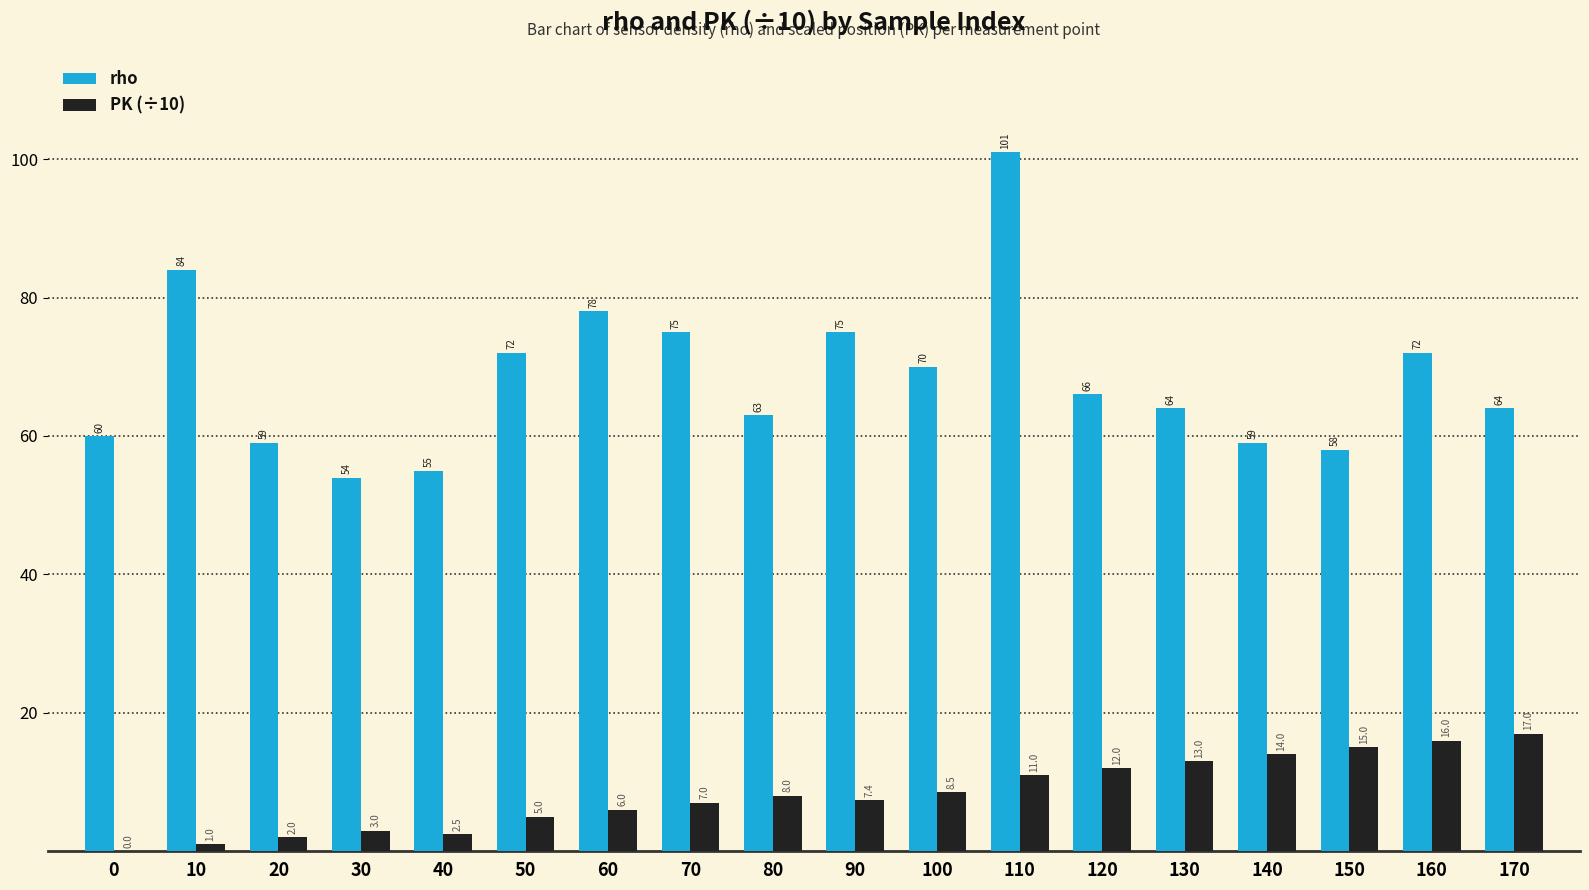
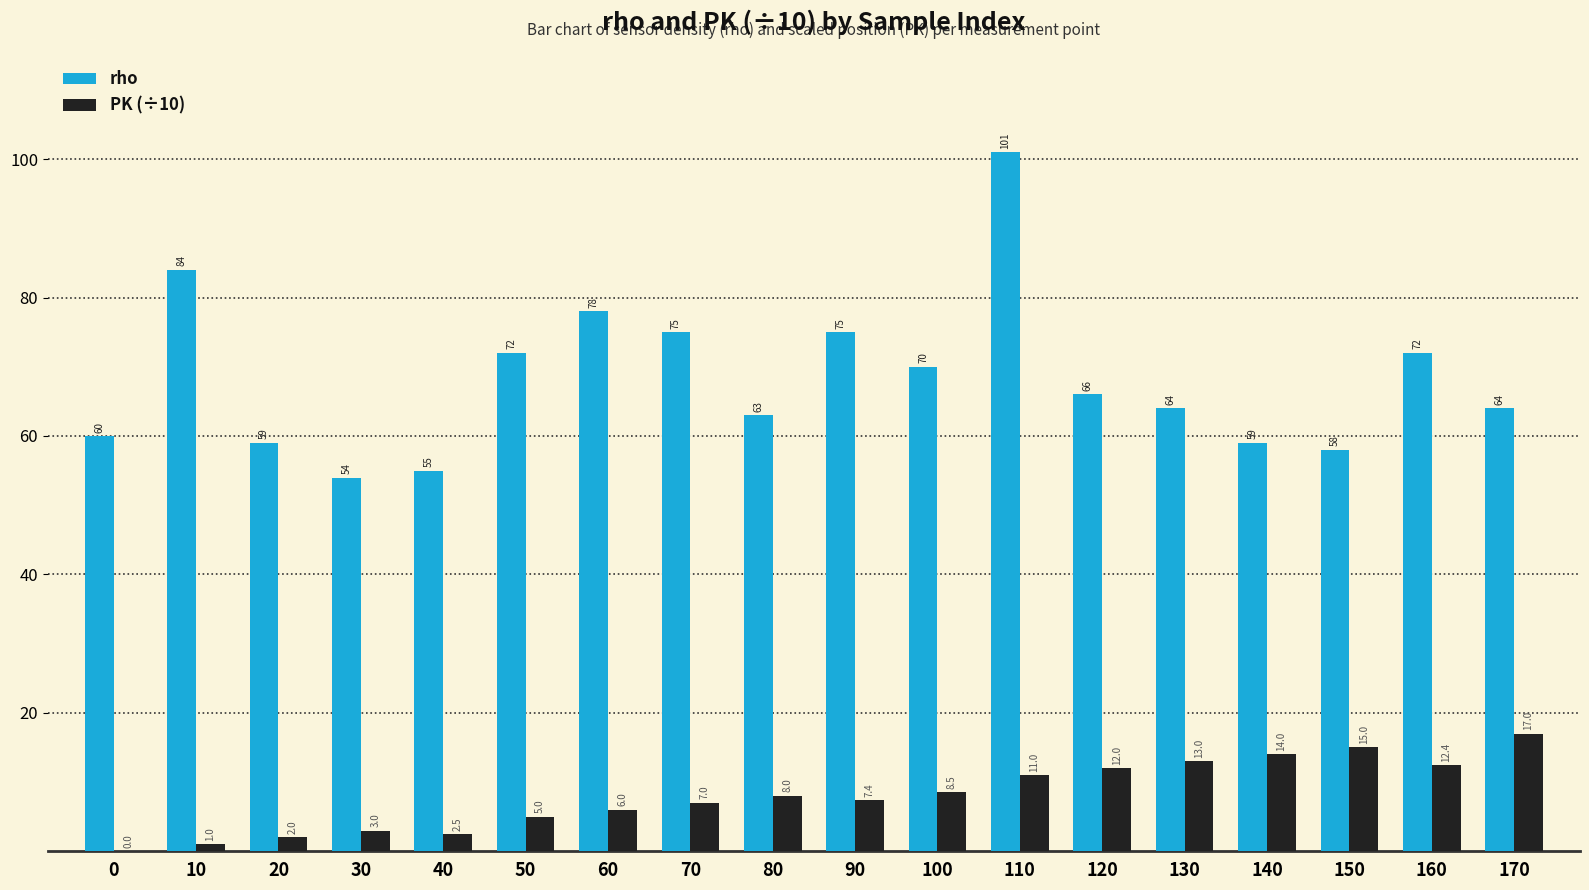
  {
    "rho": {
      "0": 60,
      "10": 84,
      "20": 59,
      "30": 54,
      "40": 55,
      "50": 72,
      "60": 78,
      "70": 75,
      "80": 63,
      "90": 75,
      "100": 70,
      "110": 101,
      "120": 66,
      "130": 64,
      "140": 59,
      "150": 58,
      "160": 72,
      "170": 64
    },
    "PK (÷10)": {
      "0": 0.0,
      "10": 1.0,
      "20": 2.0,
      "30": 3.0,
      "40": 2.5,
      "50": 5.0,
      "60": 6.0,
      "70": 7.0,
      "80": 8.0,
      "90": 7.4,
      "100": 8.5,
      "110": 11.0,
      "120": 12.0,
      "130": 13.0,
      "140": 14.0,
      "150": 15.0,
-     "160": 16.0,
+     "160": 12.4,
      "170": 17.0
    }
  }
